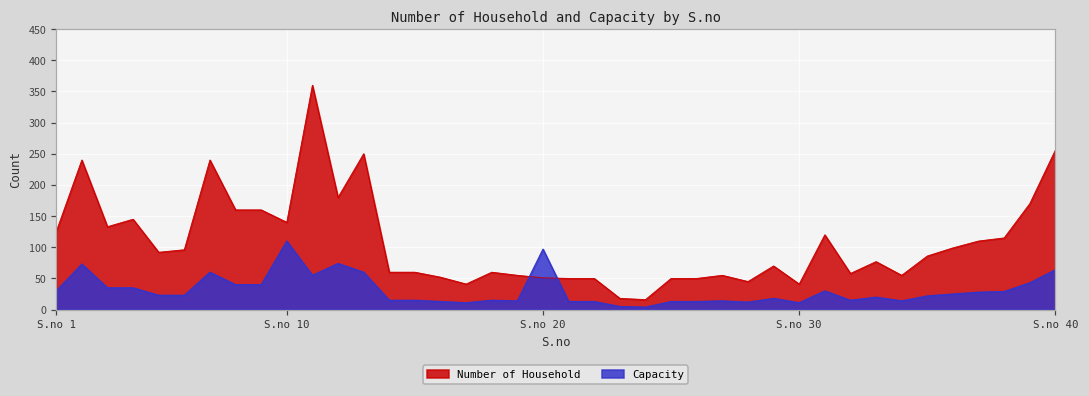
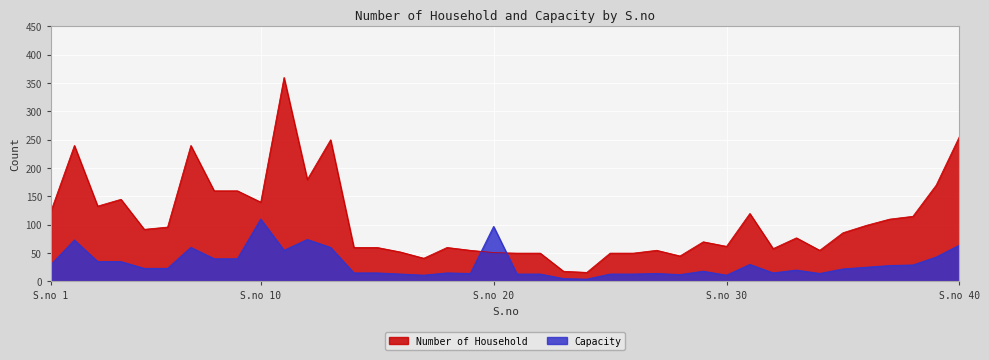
  {
    "Number of Household": {
      "S.no 1": 130,
      "S.no 10": 140,
      "S.no 20": 50,
-     "S.no 30": 40,
+     "S.no 30": 60,
      "S.no 40": 260
    },
    "Capacity": {
      "S.no 1": 30,
      "S.no 10": 110,
      "S.no 20": 100,
      "S.no 30": 10,
      "S.no 40": 60
    }
  }
